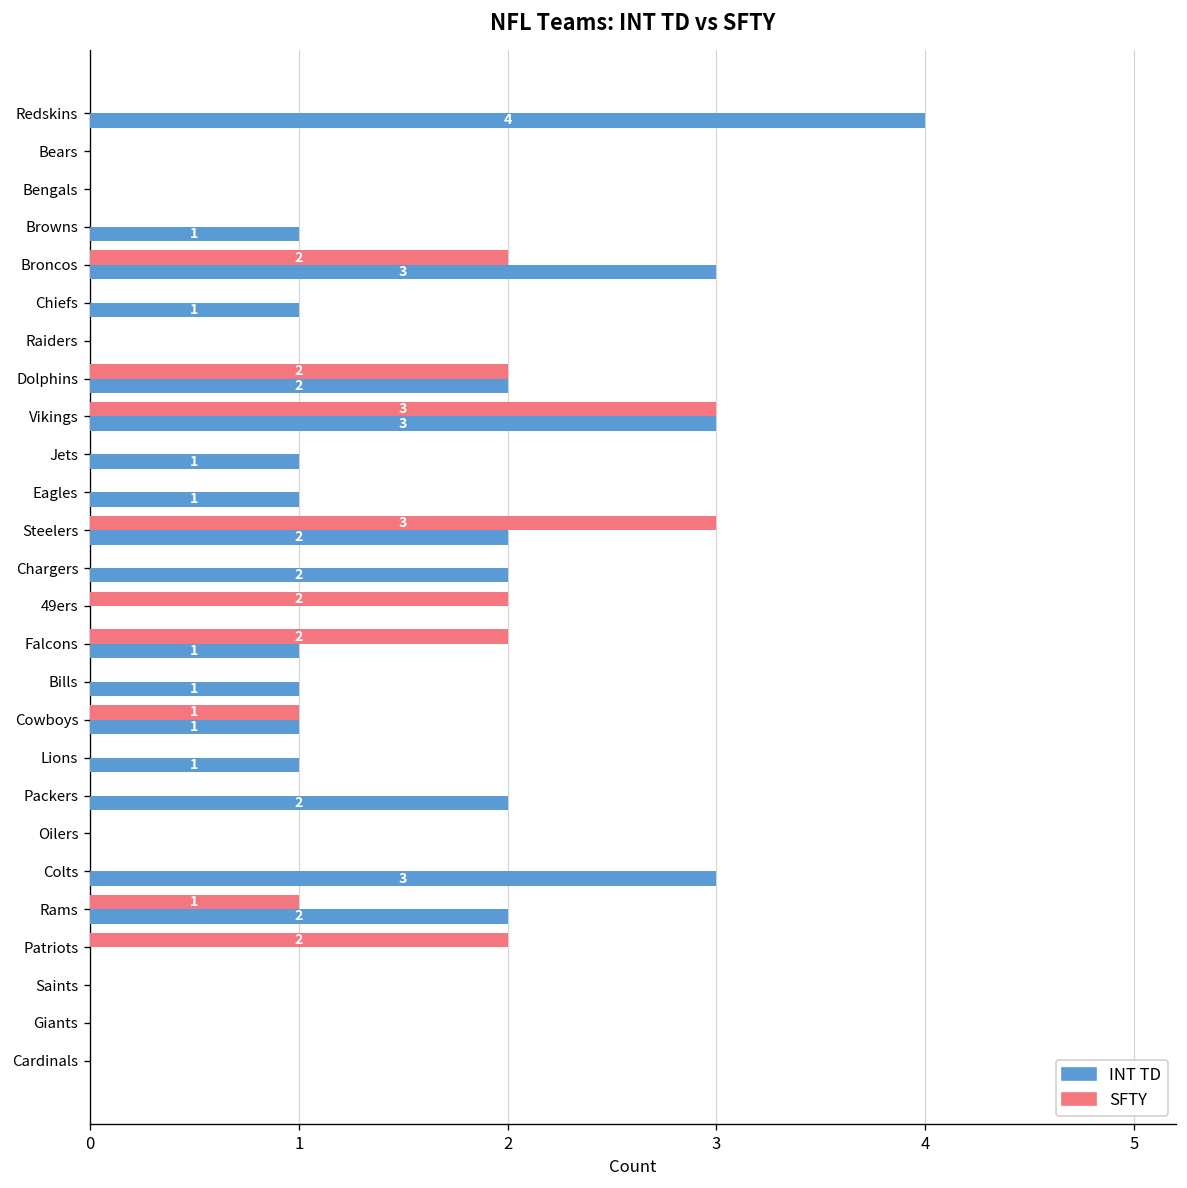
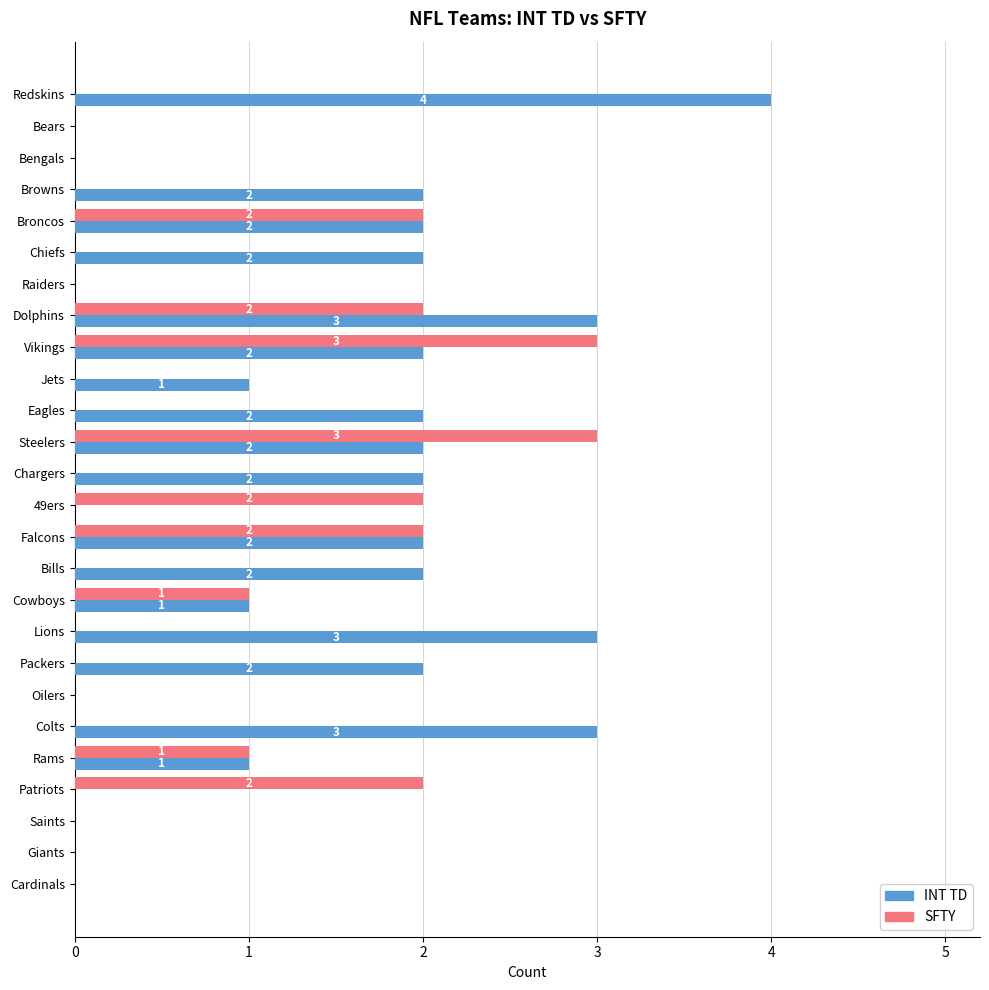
  {
    "INT TD": {
      "Redskins": 4,
-     "Browns": 1,
-     "Broncos": 3,
-     "Chiefs": 1,
-     "Dolphins": 2,
-     "Vikings": 3,
+     "Browns": 2,
+     "Broncos": 2,
+     "Chiefs": 2,
+     "Dolphins": 3,
+     "Vikings": 2,
      "Jets": 1,
-     "Eagles": 1,
+     "Eagles": 2,
      "Steelers": 2,
      "Chargers": 2,
-     "Falcons": 1,
-     "Bills": 1,
+     "Falcons": 2,
+     "Bills": 2,
      "Cowboys": 1,
-     "Lions": 1,
+     "Lions": 3,
      "Packers": 2,
      "Colts": 3,
-     "Rams": 2
+     "Rams": 1
    },
    "SFTY": {
      "Broncos": 2,
      "Dolphins": 2,
      "Vikings": 3,
      "Steelers": 3,
      "49ers": 2,
      "Falcons": 2,
      "Cowboys": 1,
      "Rams": 1,
      "Patriots": 2
    }
  }
